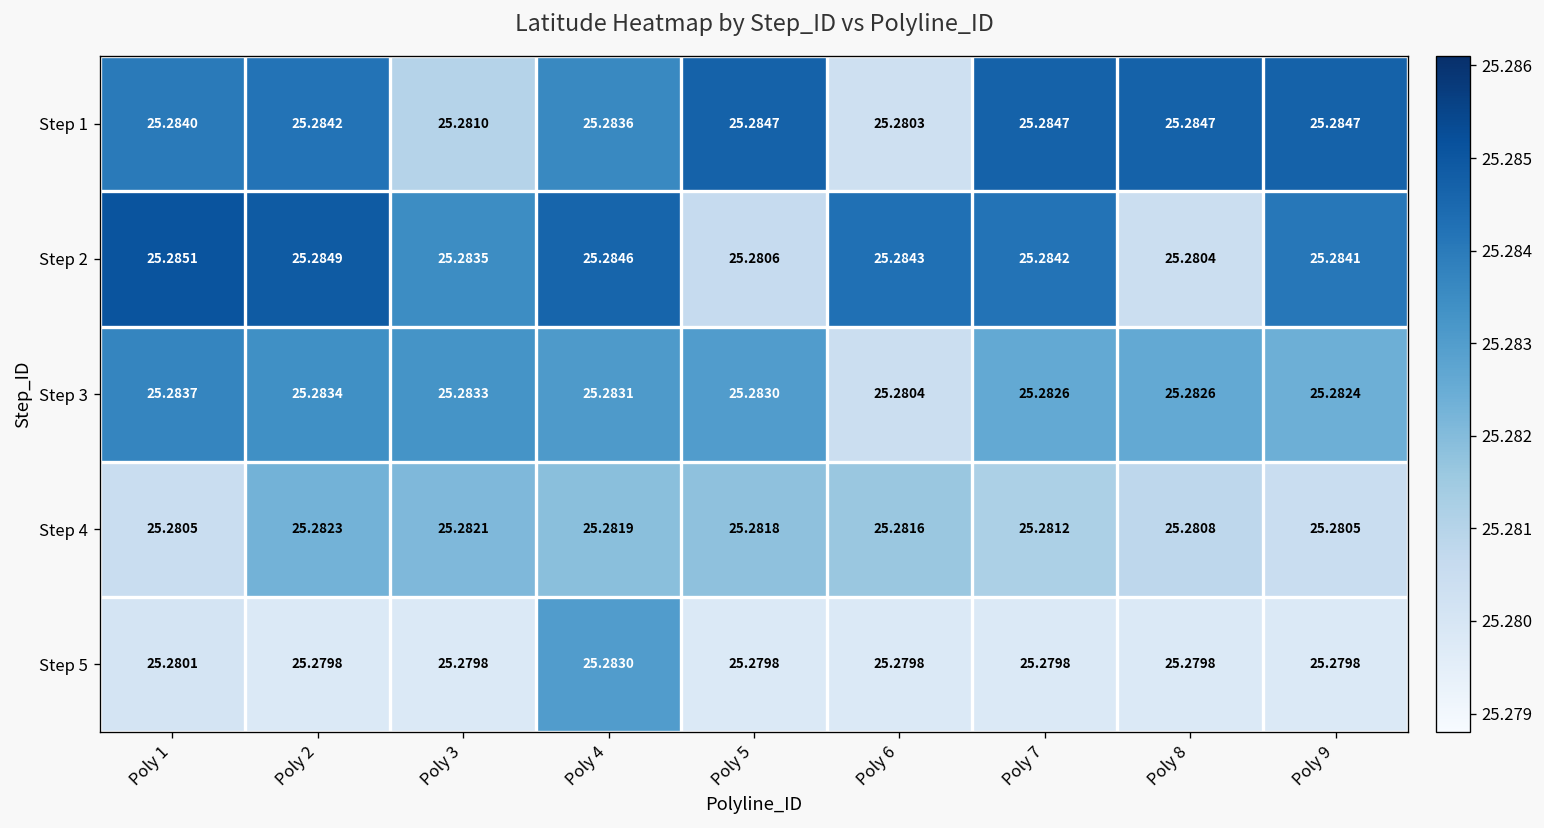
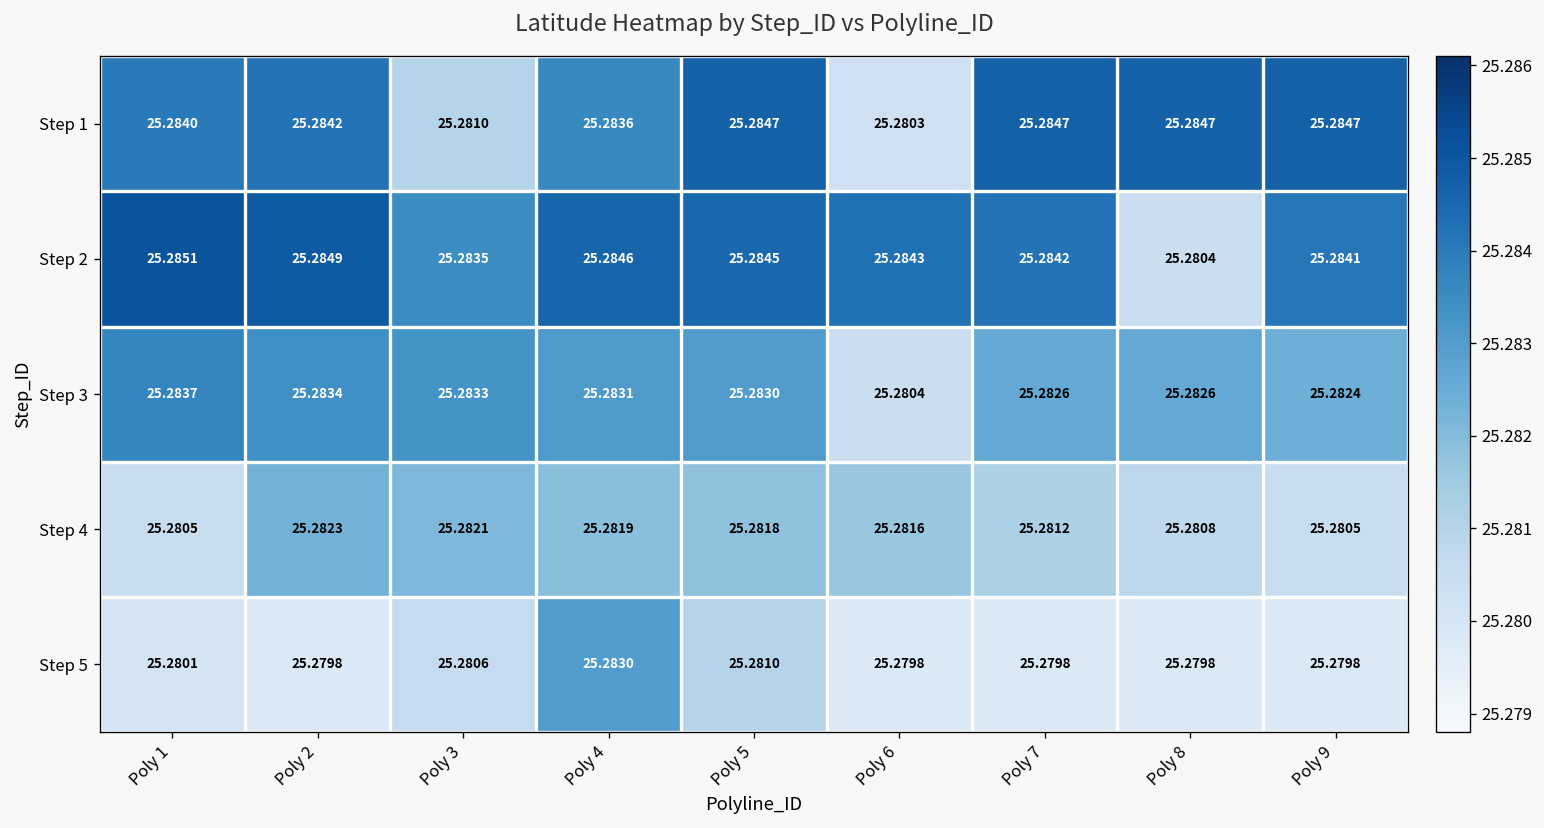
  {
    "Step 1": {
      "Poly 1": 25.2840,
      "Poly 2": 25.2842,
      "Poly 3": 25.2810,
      "Poly 4": 25.2836,
      "Poly 5": 25.2847,
      "Poly 6": 25.2803,
      "Poly 7": 25.2847,
      "Poly 8": 25.2847,
      "Poly 9": 25.2847
    },
    "Step 2": {
      "Poly 1": 25.2851,
      "Poly 2": 25.2849,
      "Poly 3": 25.2835,
      "Poly 4": 25.2846,
-     "Poly 5": 25.2806,
+     "Poly 5": 25.2845,
      "Poly 6": 25.2843,
      "Poly 7": 25.2842,
      "Poly 8": 25.2804,
      "Poly 9": 25.2841
    },
    "Step 3": {
      "Poly 1": 25.2837,
      "Poly 2": 25.2834,
      "Poly 3": 25.2833,
      "Poly 4": 25.2831,
      "Poly 5": 25.2830,
      "Poly 6": 25.2804,
      "Poly 7": 25.2826,
      "Poly 8": 25.2826,
      "Poly 9": 25.2824
    },
    "Step 4": {
      "Poly 1": 25.2805,
      "Poly 2": 25.2823,
      "Poly 3": 25.2821,
      "Poly 4": 25.2819,
      "Poly 5": 25.2818,
      "Poly 6": 25.2816,
      "Poly 7": 25.2812,
      "Poly 8": 25.2808,
      "Poly 9": 25.2805
    },
    "Step 5": {
      "Poly 1": 25.2801,
      "Poly 2": 25.2798,
-     "Poly 3": 25.2798,
+     "Poly 3": 25.2806,
      "Poly 4": 25.2830,
-     "Poly 5": 25.2798,
+     "Poly 5": 25.2810,
      "Poly 6": 25.2798,
      "Poly 7": 25.2798,
      "Poly 8": 25.2798,
      "Poly 9": 25.2798
    }
  }
